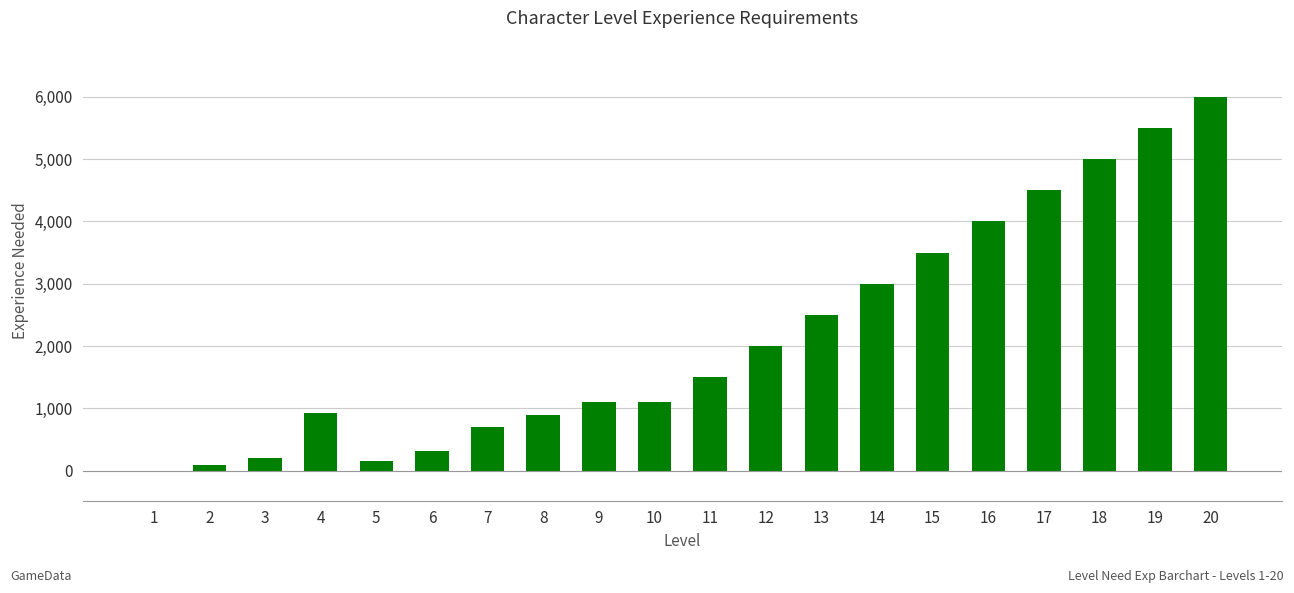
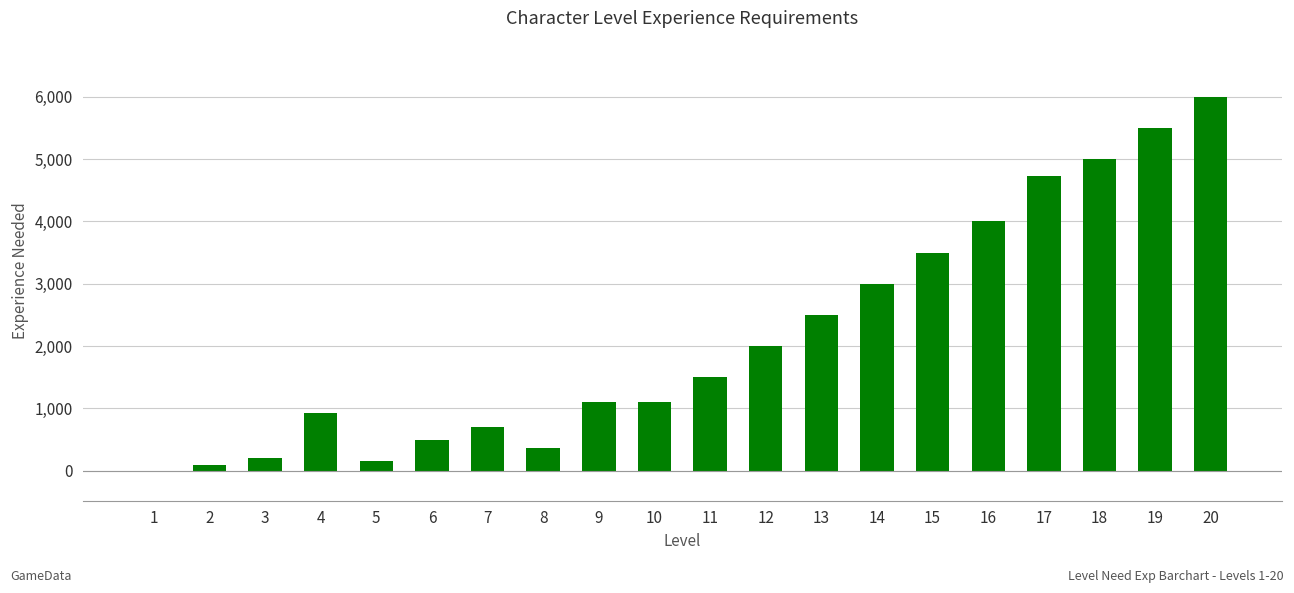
  {
    "1": "0",
    "2": "100",
    "3": "200",
    "4": "900",
    "5": "200",
-   "6": "300",
+   "6": "500",
    "7": "700",
-   "8": "900",
+   "8": "400",
    "9": "1,100",
    "10": "1,100",
    "11": "1,500",
    "12": "2,000",
    "13": "2,500",
    "14": "3,000",
    "15": "3,500",
    "16": "4,000",
-   "17": "4,500",
+   "17": "4,700",
    "18": "5,000",
    "19": "5,500",
    "20": "6,000"
  }
